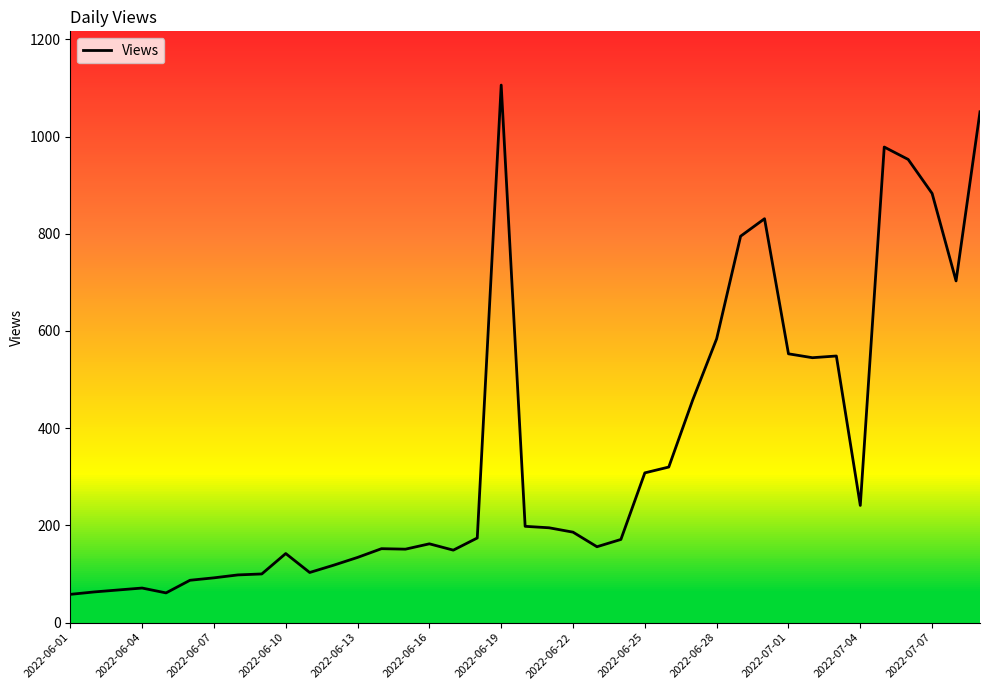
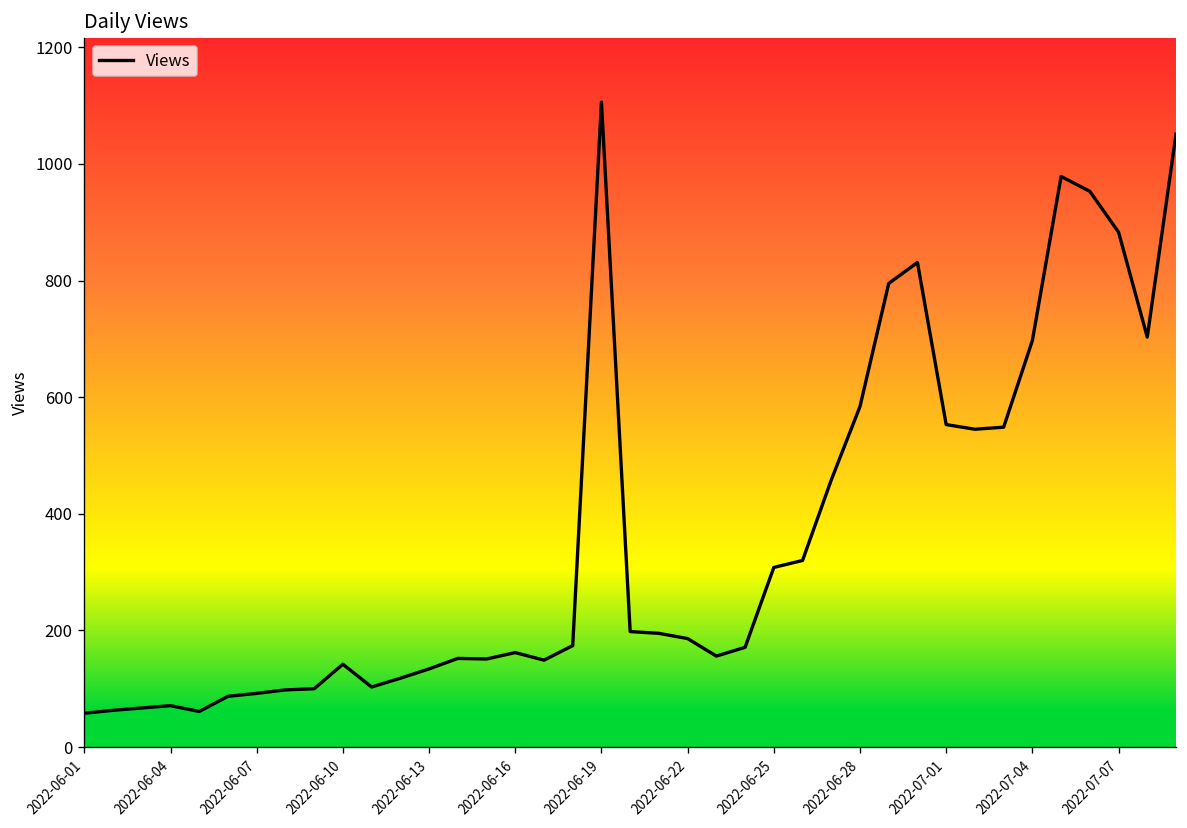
  {
    "Views": {
      "2022-06-04": 70,
      "2022-06-07": 90,
      "2022-06-10": 140,
      "2022-06-13": 130,
      "2022-06-16": 160,
      "2022-06-19": 1110,
      "2022-06-22": 190,
      "2022-06-25": 310,
      "2022-06-28": 580,
      "2022-07-01": 550,
-     "2022-07-04": 240,
+     "2022-07-04": 700,
      "2022-07-07": 880
    }
  }
